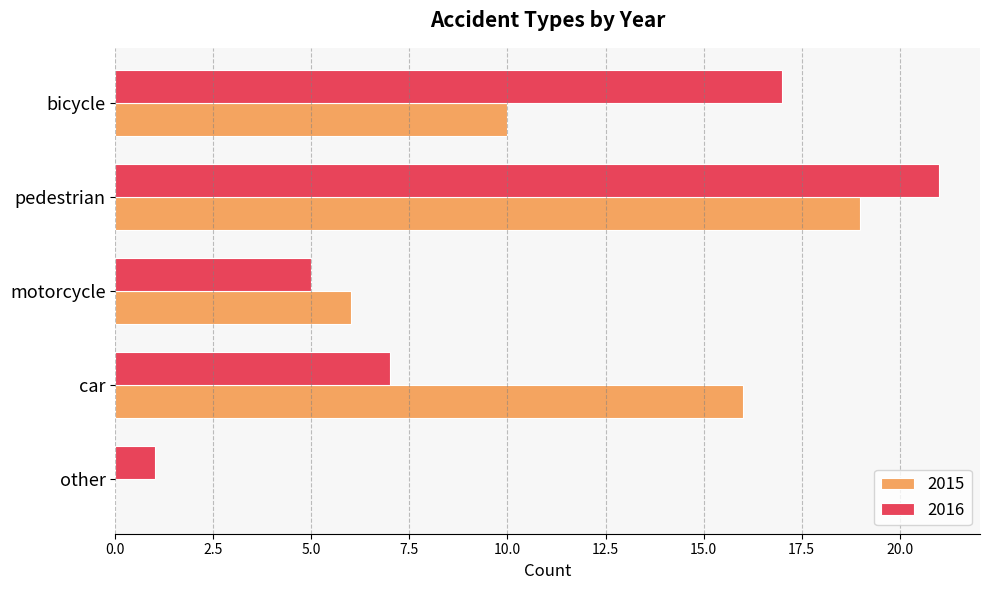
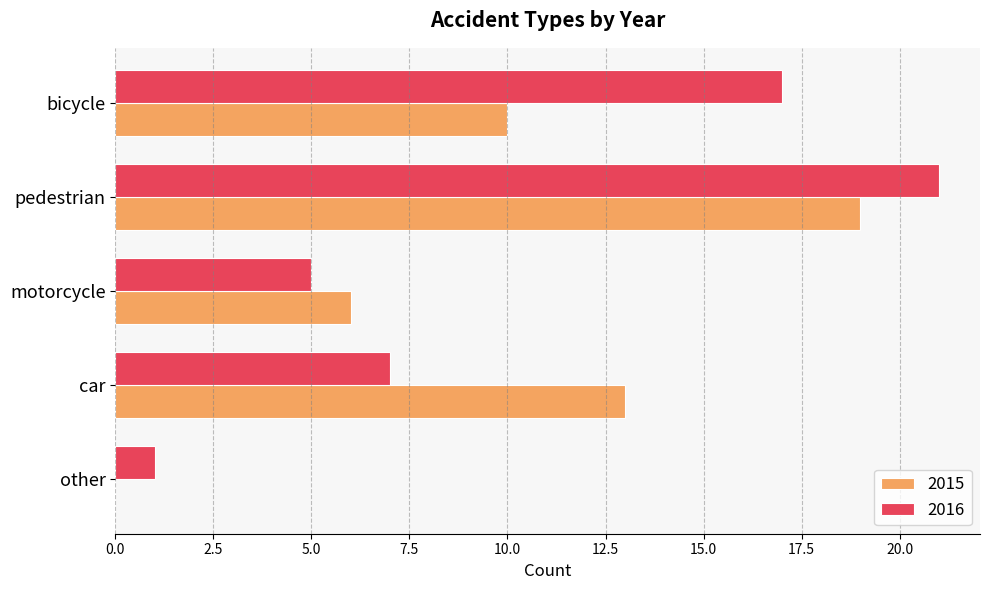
  {
    "2015": {
      "bicycle": 10,
      "pedestrian": 19,
      "motorcycle": 6,
-     "car": 16,
+     "car": 13,
      "other": 0
    },
    "2016": {
      "bicycle": 17,
      "pedestrian": 21,
      "motorcycle": 5,
      "car": 7,
      "other": 1
    }
  }
